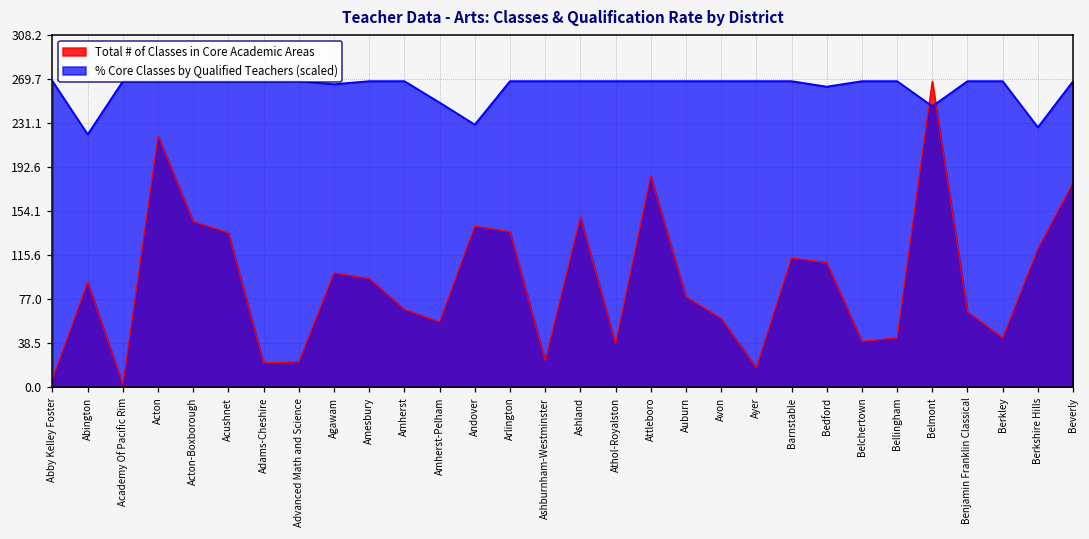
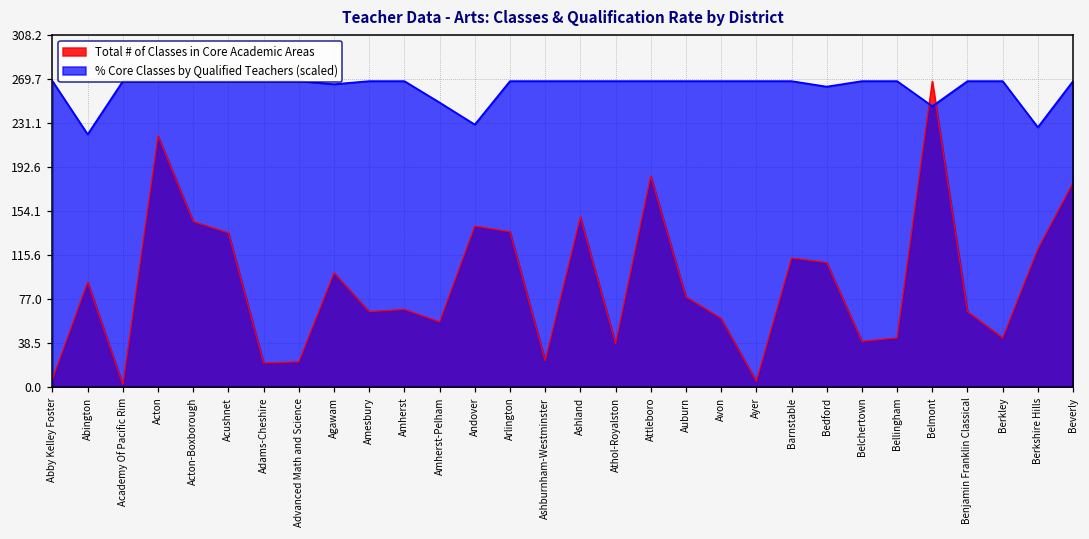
  {
    "Total # of Classes in Core Academic Areas": {
      "Abby Kelley Foster": 7,
      "Abington": 92,
      "Academy Of Pacific Rim": 2,
      "Acton": 220,
      "Acton-Boxborough": 145,
      "Acushnet": 135,
      "Adams-Cheshire": 21,
      "Advanced Math and Science": 22,
      "Agawam": 100,
-     "Amesbury": 95,
+     "Amesbury": 66,
      "Amherst": 68,
      "Amherst-Pelham": 57,
      "Andover": 141,
      "Arlington": 136,
      "Ashburnham-Westminster": 23,
      "Ashland": 149,
      "Athol-Royalston": 38,
      "Attleboro": 185,
      "Auburn": 79,
      "Avon": 60,
-     "Ayer": 17,
+     "Ayer": 5,
      "Barnstable": 113,
      "Bedford": 109,
      "Belchertown": 40,
      "Bellingham": 43,
      "Belmont": 268,
      "Benjamin Franklin Classical": 66,
      "Berkley": 43,
      "Berkshire Hills": 121,
      "Beverly": 179
    },
    "% Core Classes by Qualified Teachers (scaled)": {
      "Abby Kelley Foster": 268,
      "Abington": 221,
      "Academy Of Pacific Rim": 268,
      "Acton": 268,
      "Acton-Boxborough": 268,
      "Acushnet": 268,
      "Adams-Cheshire": 268,
      "Advanced Math and Science": 268,
      "Agawam": 265,
      "Amesbury": 268,
      "Amherst": 268,
      "Amherst-Pelham": 249,
      "Andover": 230,
      "Arlington": 268,
      "Ashburnham-Westminster": 268,
      "Ashland": 268,
      "Athol-Royalston": 268,
      "Attleboro": 268,
      "Auburn": 268,
      "Avon": 268,
      "Ayer": 268,
      "Barnstable": 268,
      "Bedford": 263,
      "Belchertown": 268,
      "Bellingham": 268,
      "Belmont": 246,
      "Benjamin Franklin Classical": 268,
      "Berkley": 268,
      "Berkshire Hills": 228,
      "Beverly": 268
    }
  }
